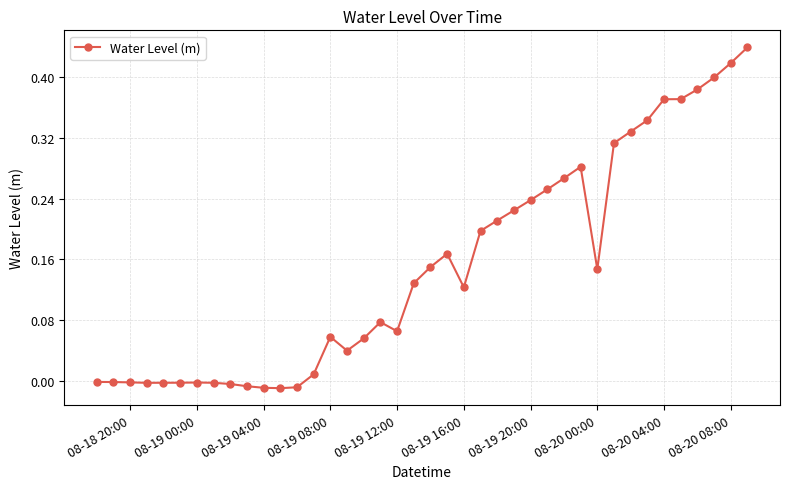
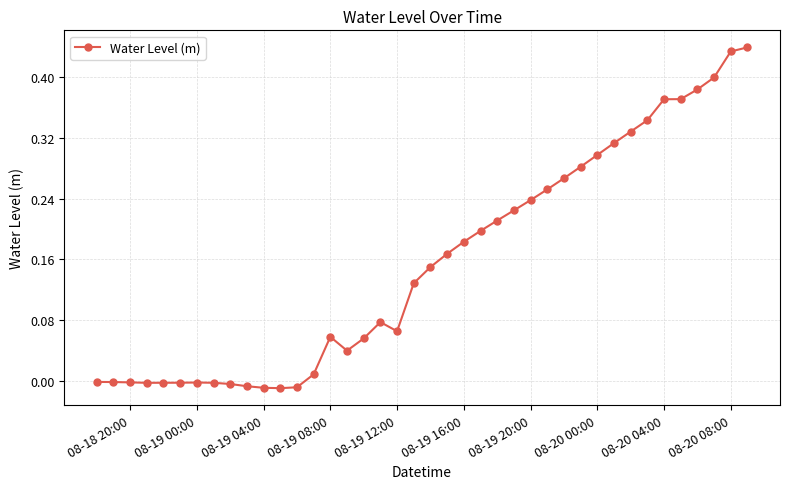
  {
    "08-18 20:00": 0.00,
    "08-19 00:00": 0.00,
    "08-19 04:00": -0.01,
    "08-19 08:00": 0.06,
    "08-19 12:00": 0.07,
-   "08-19 16:00": 0.12,
+   "08-19 16:00": 0.18,
    "08-19 20:00": 0.24,
-   "08-20 00:00": 0.15,
+   "08-20 00:00": 0.30,
    "08-20 04:00": 0.37,
-   "08-20 08:00": 0.42
+   "08-20 08:00": 0.43
  }
